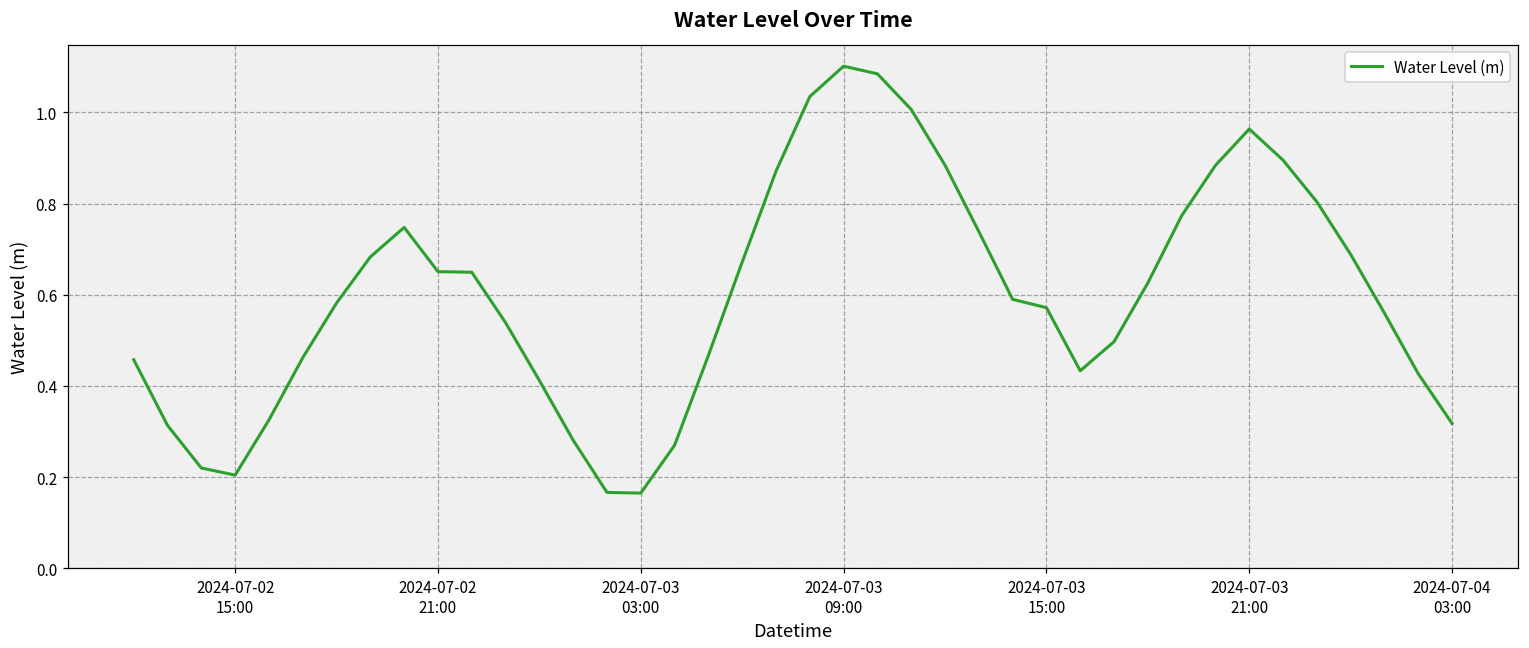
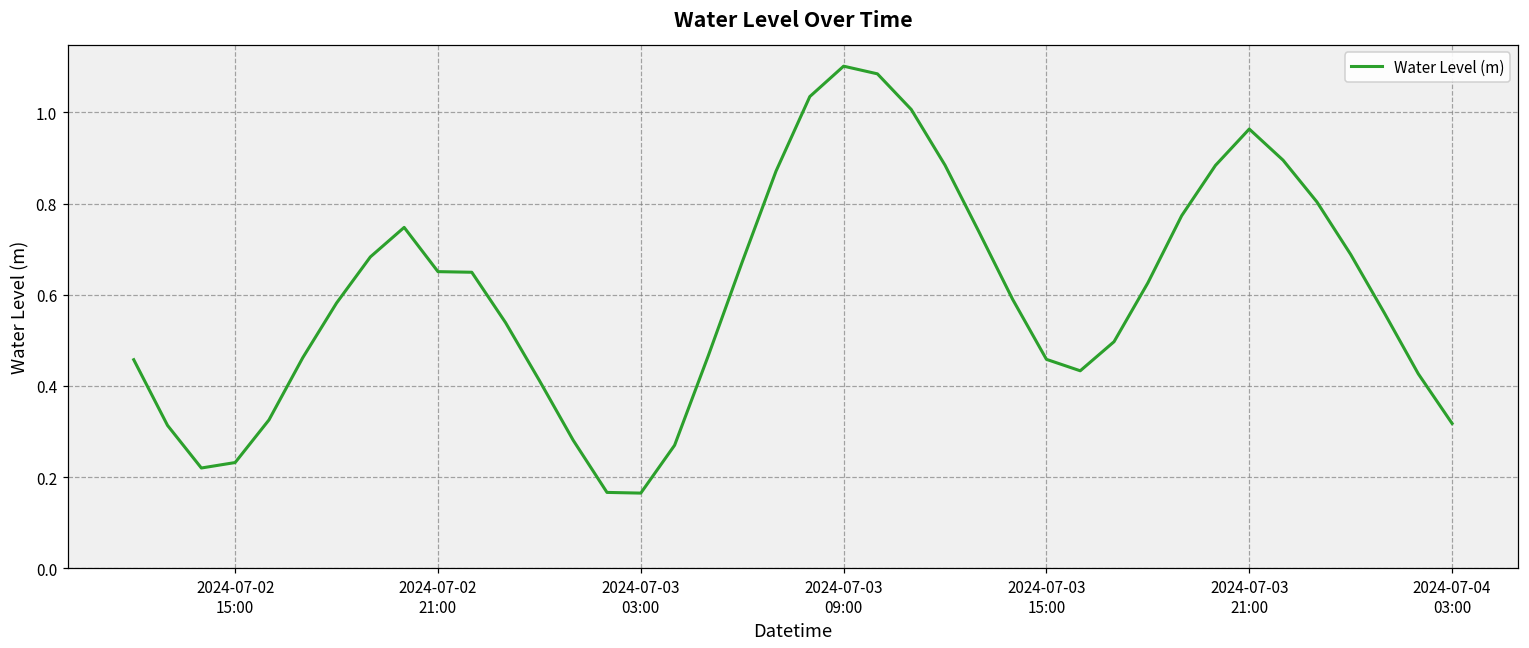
  {
-   "2024-07-02 15:00": 0.20,
+   "2024-07-02 15:00": 0.23,
    "2024-07-02 21:00": 0.65,
    "2024-07-03 03:00": 0.16,
    "2024-07-03 09:00": 1.10,
-   "2024-07-03 15:00": 0.57,
+   "2024-07-03 15:00": 0.46,
    "2024-07-03 21:00": 0.96,
    "2024-07-04 03:00": 0.32
  }
